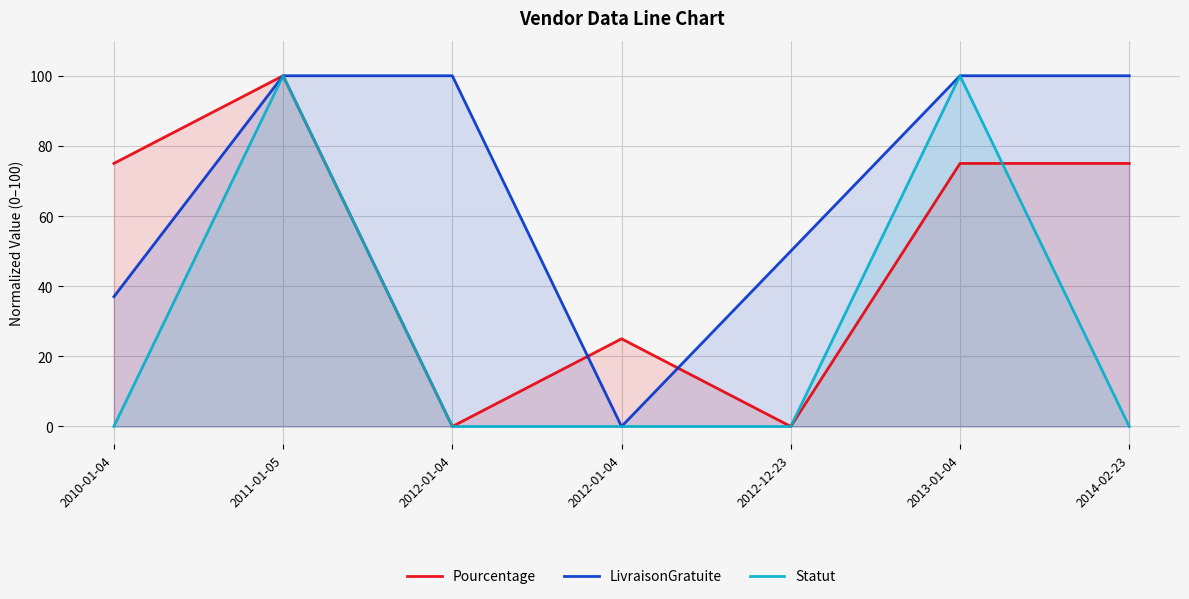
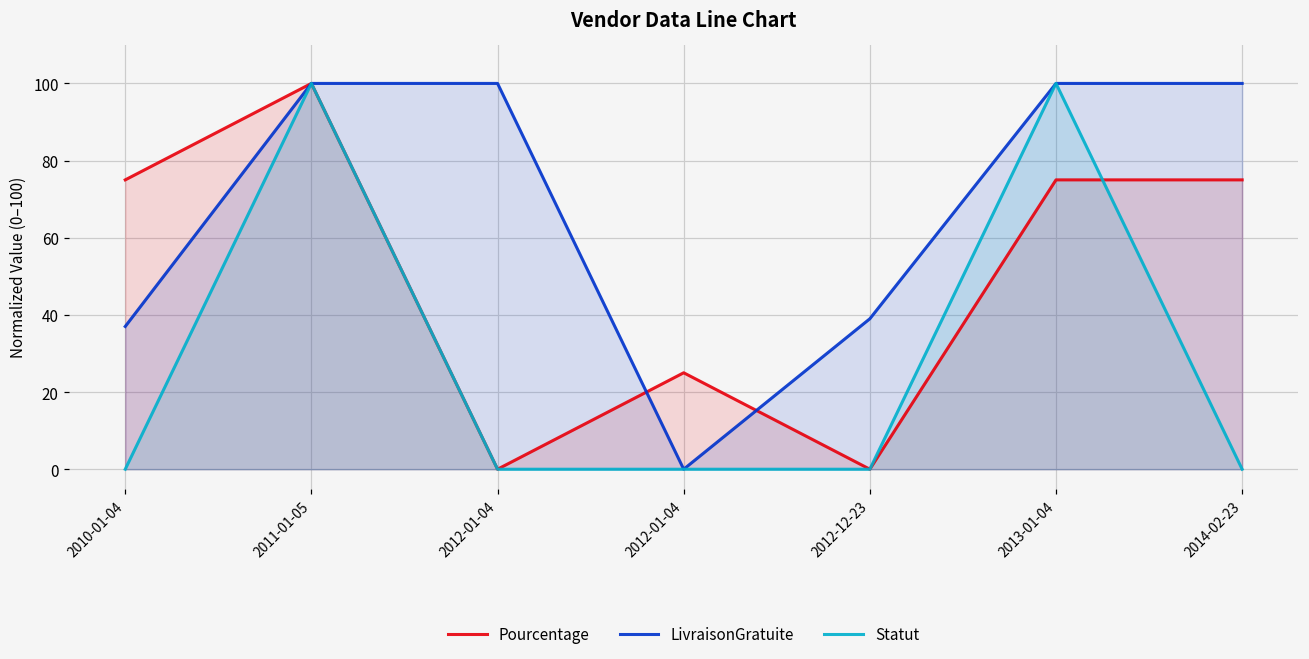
  {
    "Pourcentage": {
      "2010-01-04": 75,
      "2013-01-04": 75,
      "2014-02-23": 75
    },
    "LivraisonGratuite": {
      "2010-01-04": 37,
-     "2012-12-23": 50,
+     "2012-12-23": 39,
      "2014-02-23": 100
    },
    "Statut": {
      "2010-01-04": 0,
      "2014-02-23": 0
    }
  }
